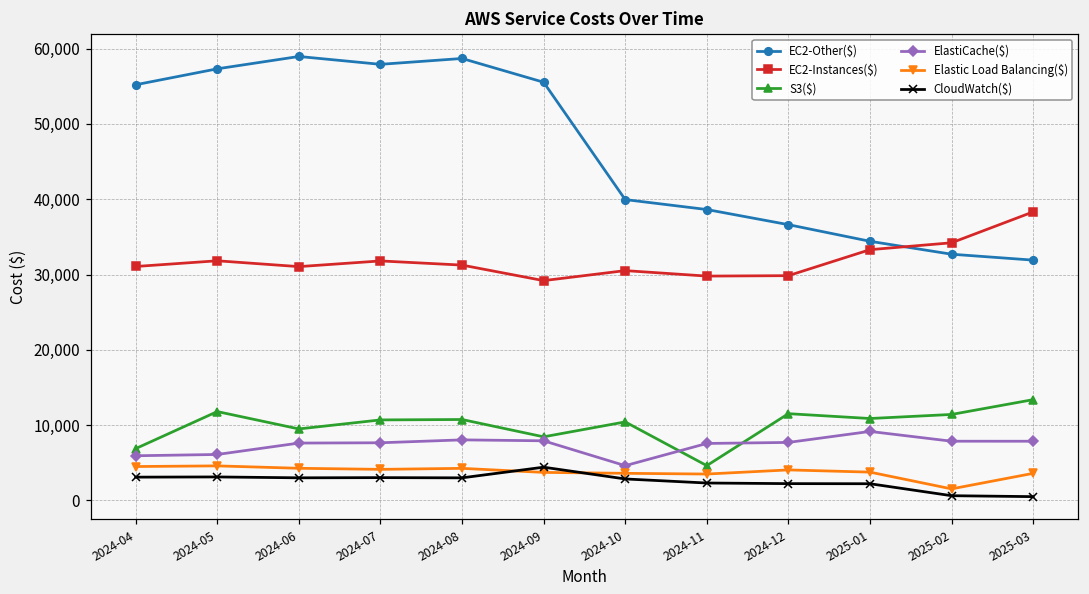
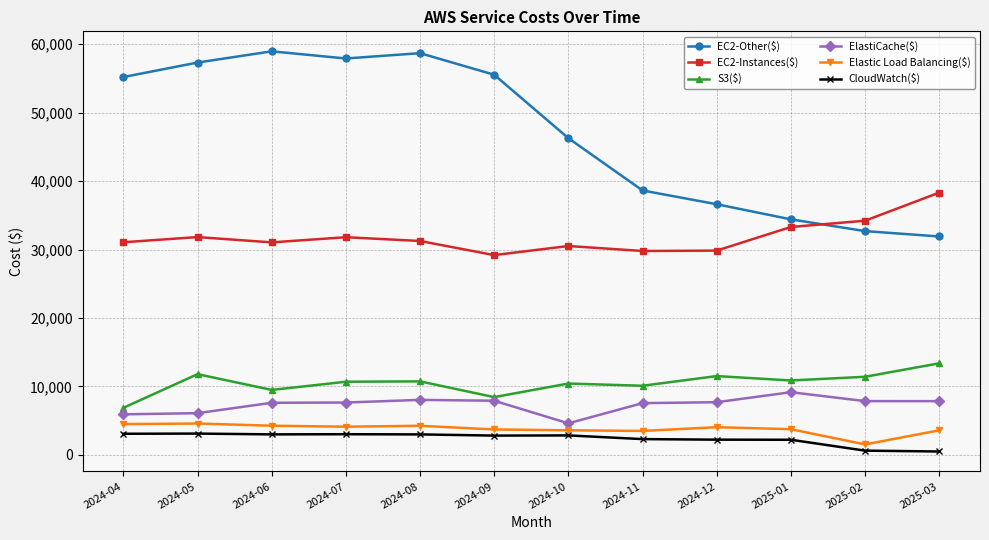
  {
    "EC2-Other($)": {
      "2024-04": "55,000",
      "2024-05": "57,000",
      "2024-06": "59,000",
      "2024-07": "58,000",
      "2024-08": "59,000",
      "2024-09": "56,000",
-     "2024-10": "40,000",
+     "2024-10": "46,000",
      "2024-11": "39,000",
      "2024-12": "37,000",
      "2025-01": "34,000",
      "2025-02": "33,000",
      "2025-03": "32,000"
    },
    "EC2-Instances($)": {
      "2024-04": "31,000",
      "2024-05": "32,000",
      "2024-06": "31,000",
      "2024-07": "32,000",
      "2024-08": "31,000",
      "2024-09": "29,000",
      "2024-10": "31,000",
      "2024-11": "30,000",
      "2024-12": "30,000",
      "2025-01": "33,000",
      "2025-02": "34,000",
      "2025-03": "38,000"
    },
    "S3($)": {
      "2024-04": "7,000",
      "2024-05": "12,000",
      "2024-06": "9,000",
      "2024-07": "11,000",
      "2024-08": "11,000",
      "2024-09": "8,000",
      "2024-10": "10,000",
-     "2024-11": "5,000",
+     "2024-11": "10,000",
      "2024-12": "12,000",
      "2025-01": "11,000",
      "2025-02": "11,000",
      "2025-03": "13,000"
    },
    "ElastiCache($)": {
      "2024-04": "6,000",
      "2024-05": "6,000",
      "2024-06": "8,000",
      "2024-07": "8,000",
      "2024-08": "8,000",
      "2024-09": "8,000",
      "2024-10": "5,000",
      "2024-11": "8,000",
      "2024-12": "8,000",
      "2025-01": "9,000",
      "2025-02": "8,000",
      "2025-03": "8,000"
    },
    "Elastic Load Balancing($)": {
      "2024-04": "4,000",
      "2024-05": "5,000",
      "2024-06": "4,000",
      "2024-07": "4,000",
      "2024-08": "4,000",
      "2024-09": "4,000",
      "2024-10": "4,000",
      "2024-11": "3,000",
      "2024-12": "4,000",
      "2025-01": "4,000",
      "2025-02": "2,000",
      "2025-03": "4,000"
    },
    "CloudWatch($)": {
      "2024-04": "3,000",
      "2024-05": "3,000",
      "2024-06": "3,000",
      "2024-07": "3,000",
      "2024-08": "3,000",
-     "2024-09": "4,000",
+     "2024-09": "3,000",
      "2024-10": "3,000",
      "2024-11": "2,000",
      "2024-12": "2,000",
      "2025-01": "2,000",
      "2025-02": "1,000",
      "2025-03": "0"
    }
  }
